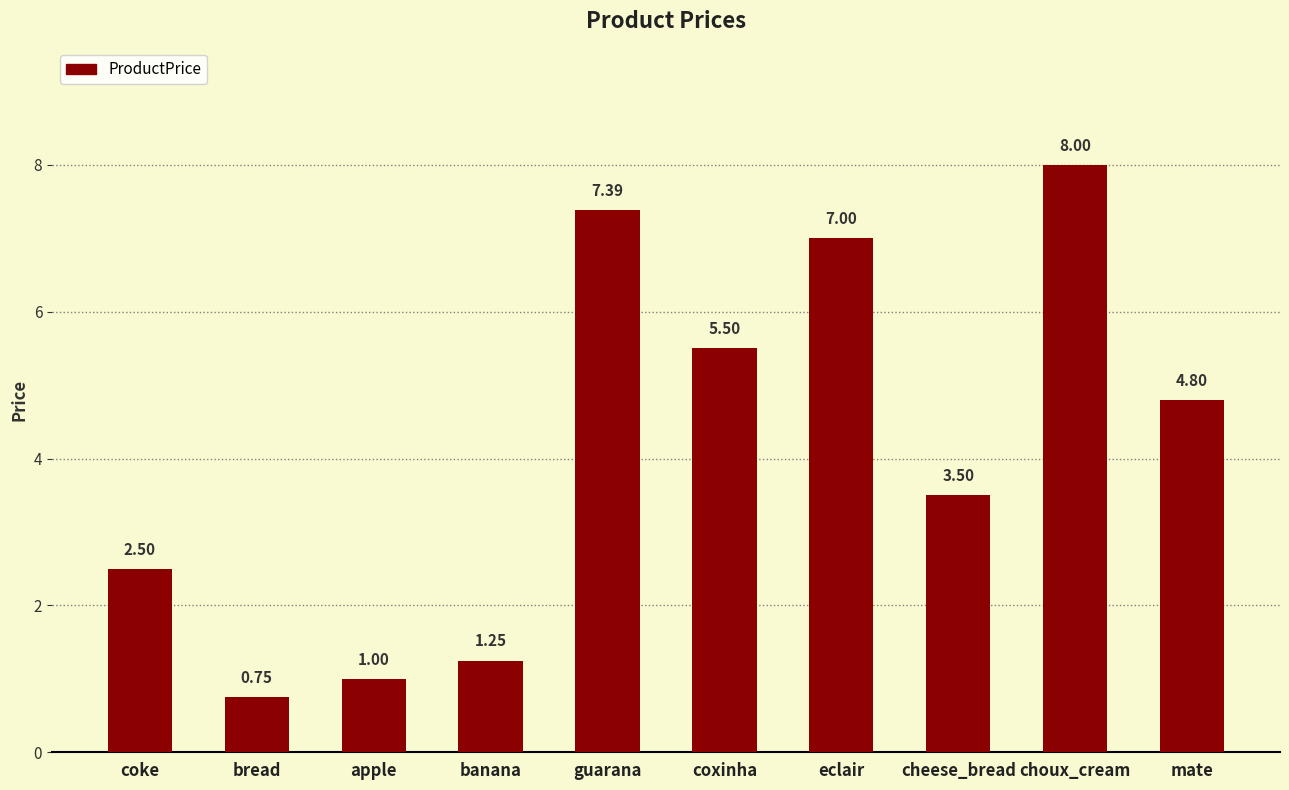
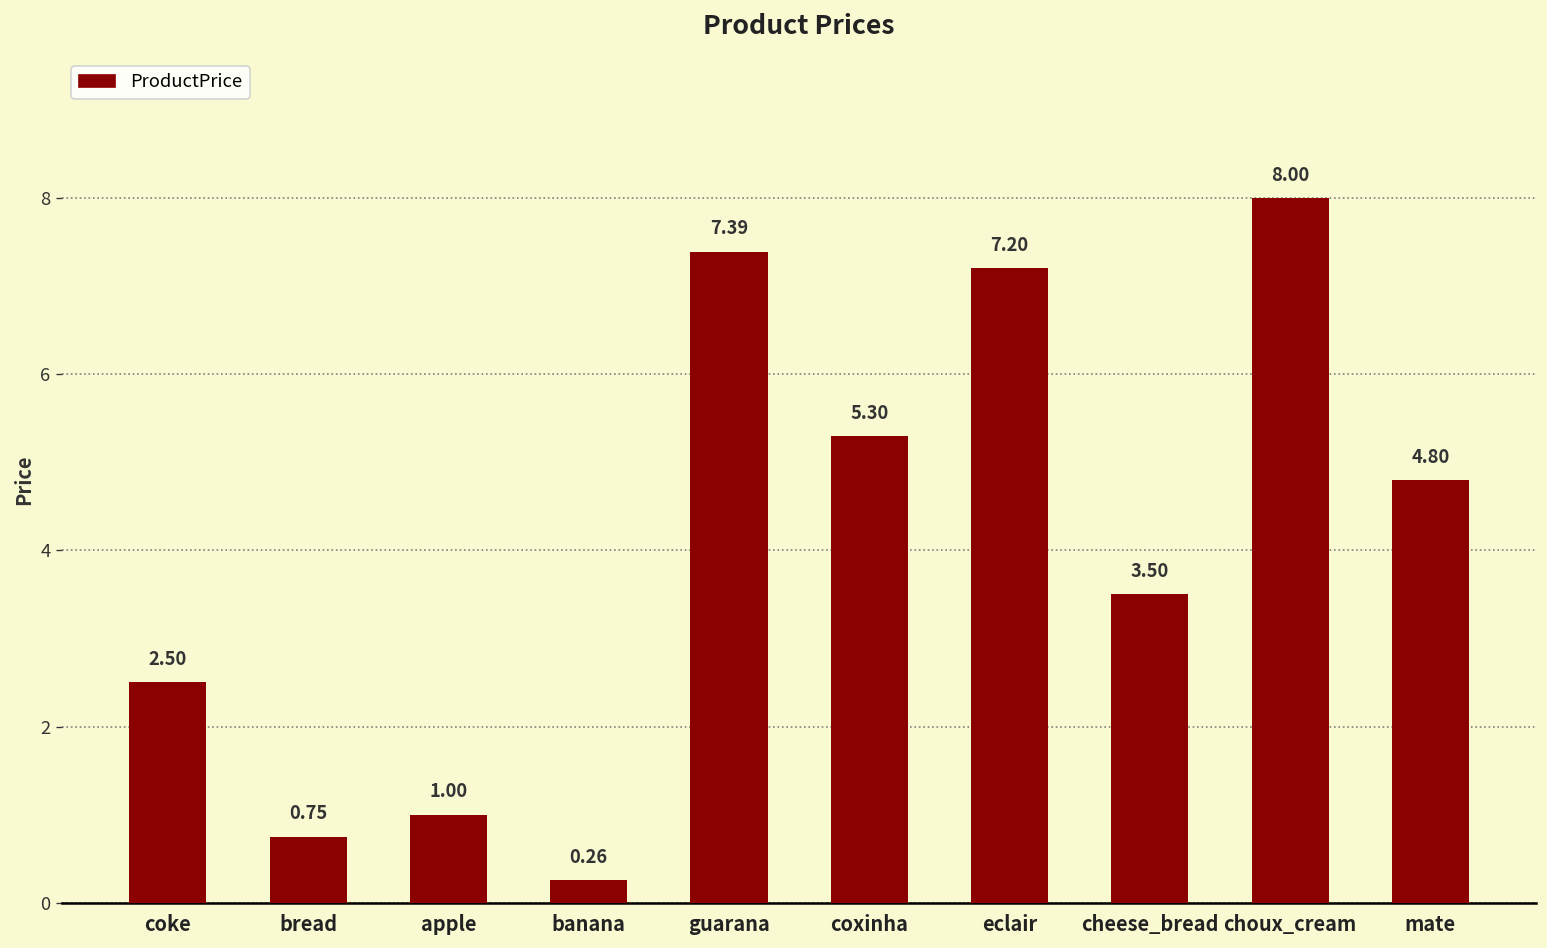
  {
    "coke": 2.50,
    "bread": 0.75,
    "apple": 1.00,
-   "banana": 1.25,
+   "banana": 0.26,
    "guarana": 7.39,
-   "coxinha": 5.50,
-   "eclair": 7.00,
+   "coxinha": 5.30,
+   "eclair": 7.20,
    "cheese_bread": 3.50,
    "choux_cream": 8.00,
    "mate": 4.80
  }
